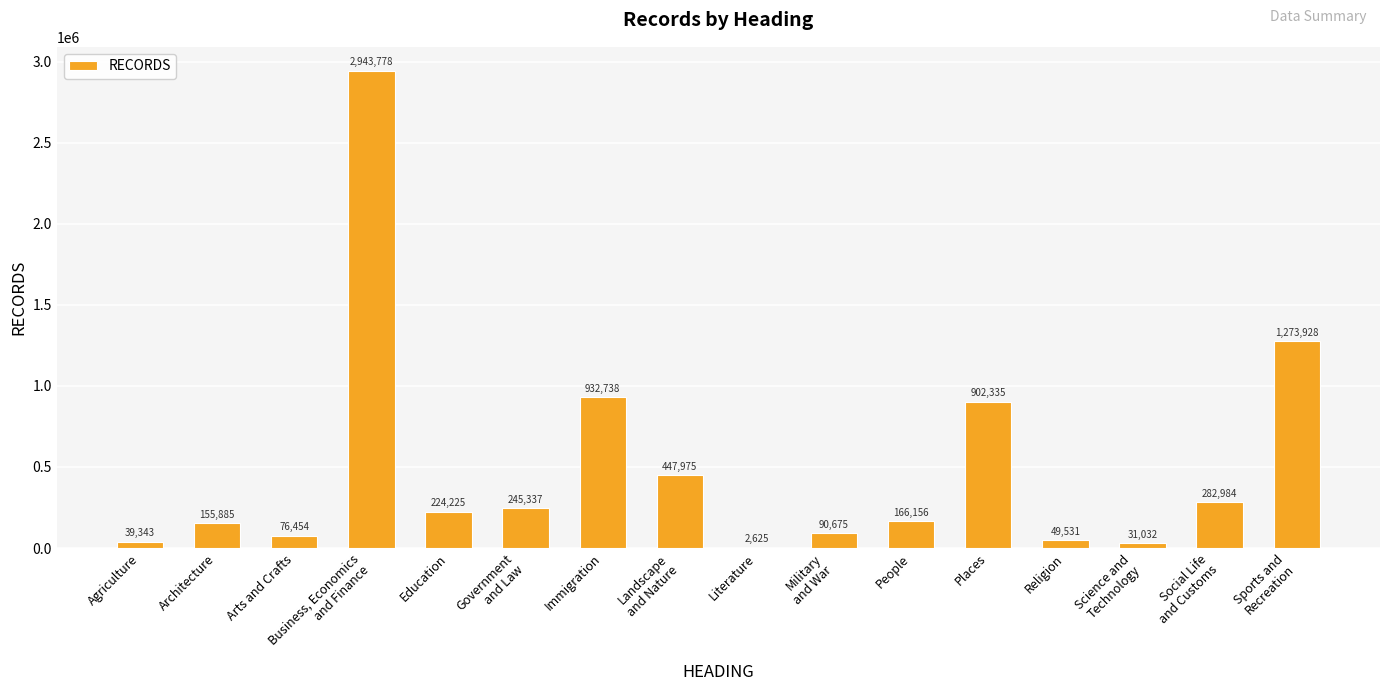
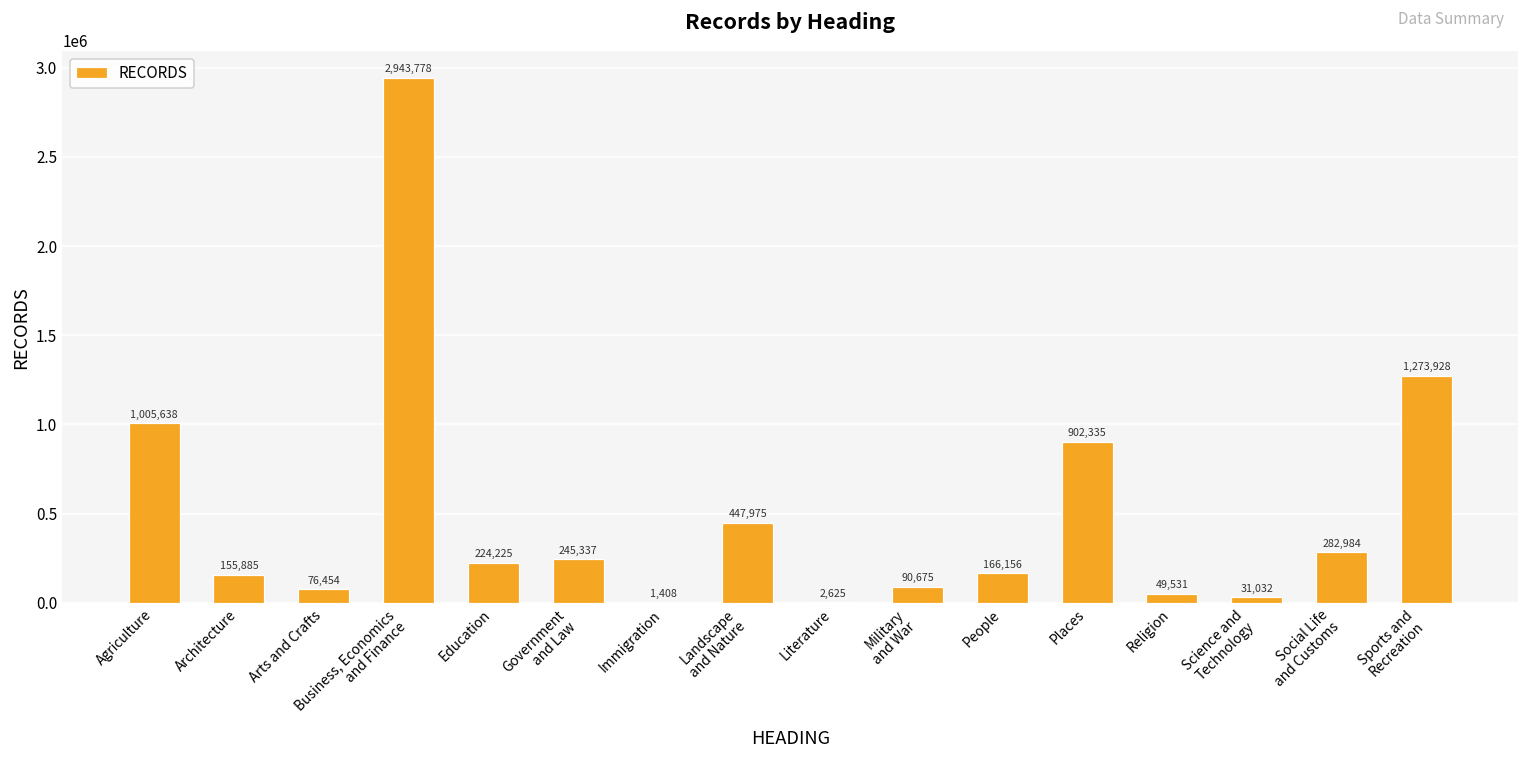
  {
-   "Agriculture": "39,343",
+   "Agriculture": "1,005,638",
    "Architecture": "155,885",
    "Arts and Crafts": "76,454",
    "Business, Economics and Finance": "2,943,778",
    "Education": "224,225",
    "Government and Law": "245,337",
-   "Immigration": "932,738",
+   "Immigration": "1,408",
    "Landscape and Nature": "447,975",
    "Literature": "2,625",
    "Military and War": "90,675",
    "People": "166,156",
    "Places": "902,335",
    "Religion": "49,531",
    "Science and Technology": "31,032",
    "Social Life and Customs": "282,984",
    "Sports and Recreation": "1,273,928"
  }
